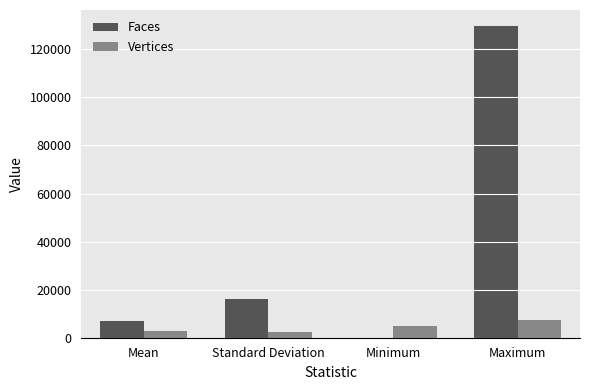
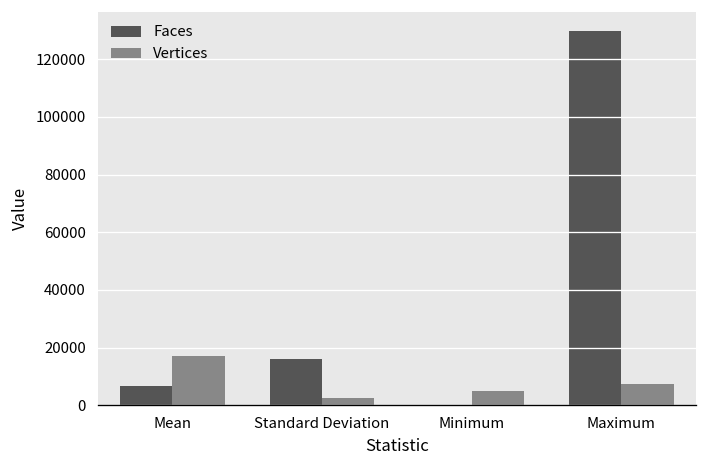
  {
    "Faces": {
      "Mean": 7000,
      "Standard Deviation": 16000,
      "Maximum": 130000
    },
    "Vertices": {
-     "Mean": 3000,
+     "Mean": 17000,
      "Standard Deviation": 2000,
      "Minimum": 5000,
      "Maximum": 7000
    }
  }
